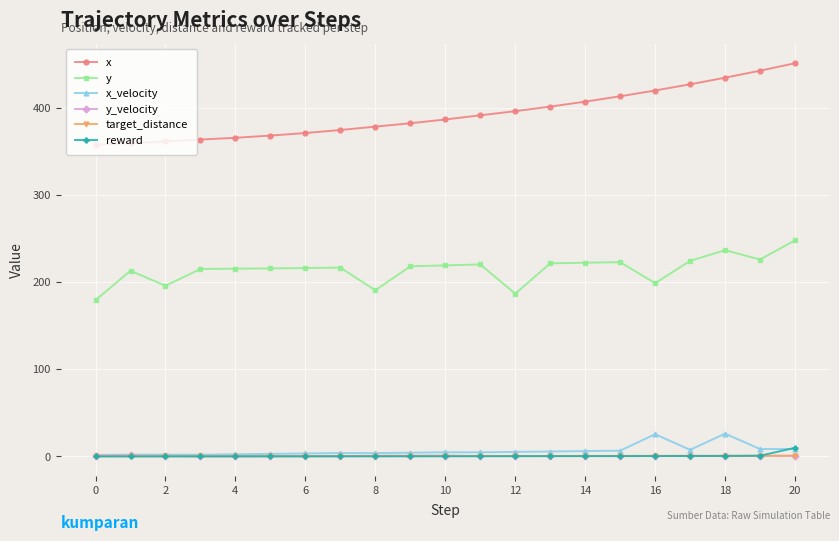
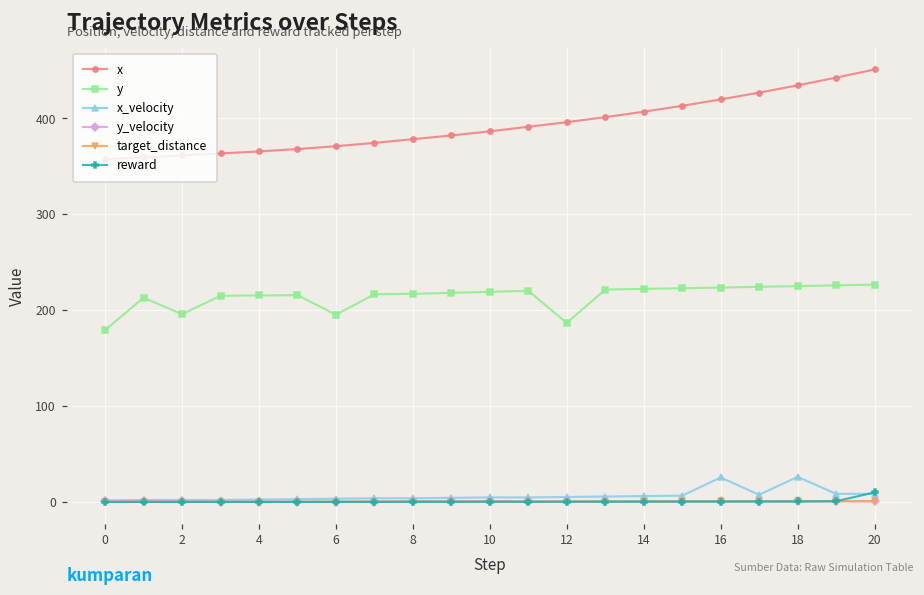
  {
    "y": {
      "0": 180,
      "2": 200,
      "4": 220,
-     "6": 220,
-     "8": 190,
+     "6": 200,
+     "8": 220,
      "10": 220,
      "12": 190,
      "14": 220,
-     "16": 200,
-     "18": 240,
-     "20": 250
+     "16": 220,
+     "18": 230,
+     "20": 230
    },
    "x_velocity": {
      "6": 0,
      "10": 0,
      "12": 10,
      "14": 10,
      "16": 30,
      "18": 30
    }
  }
